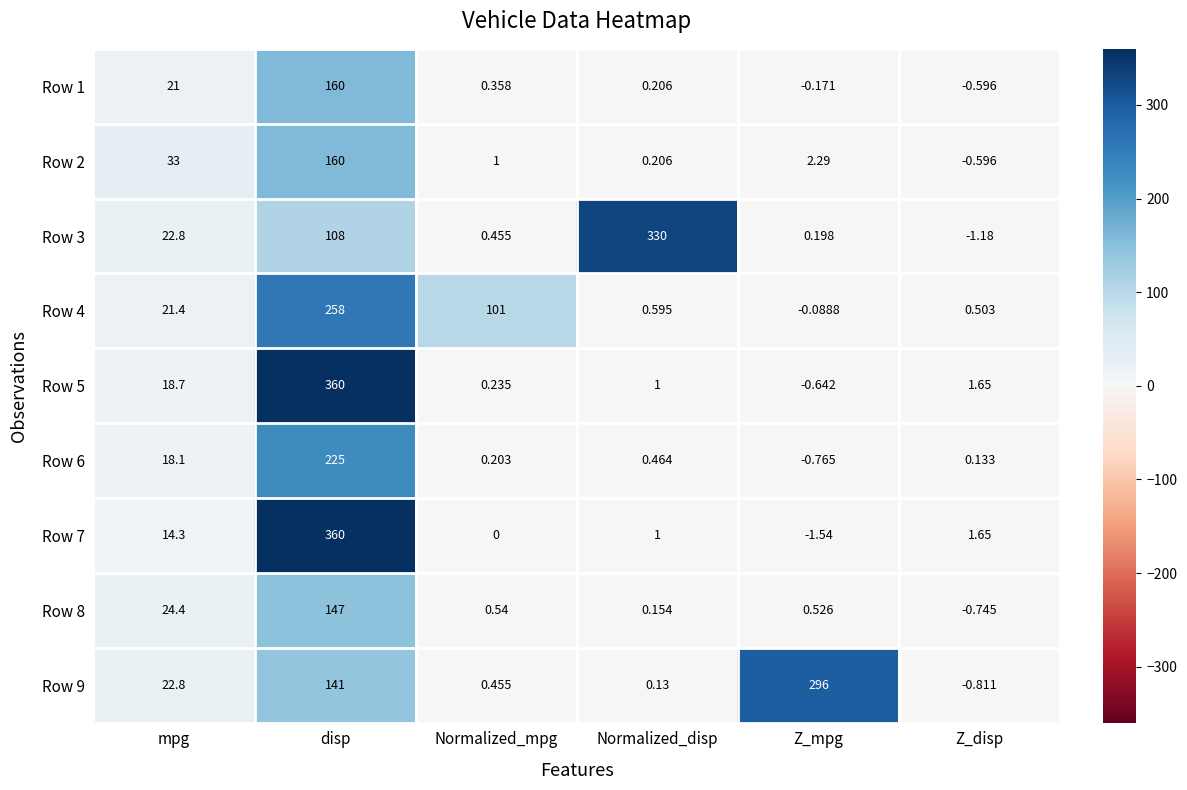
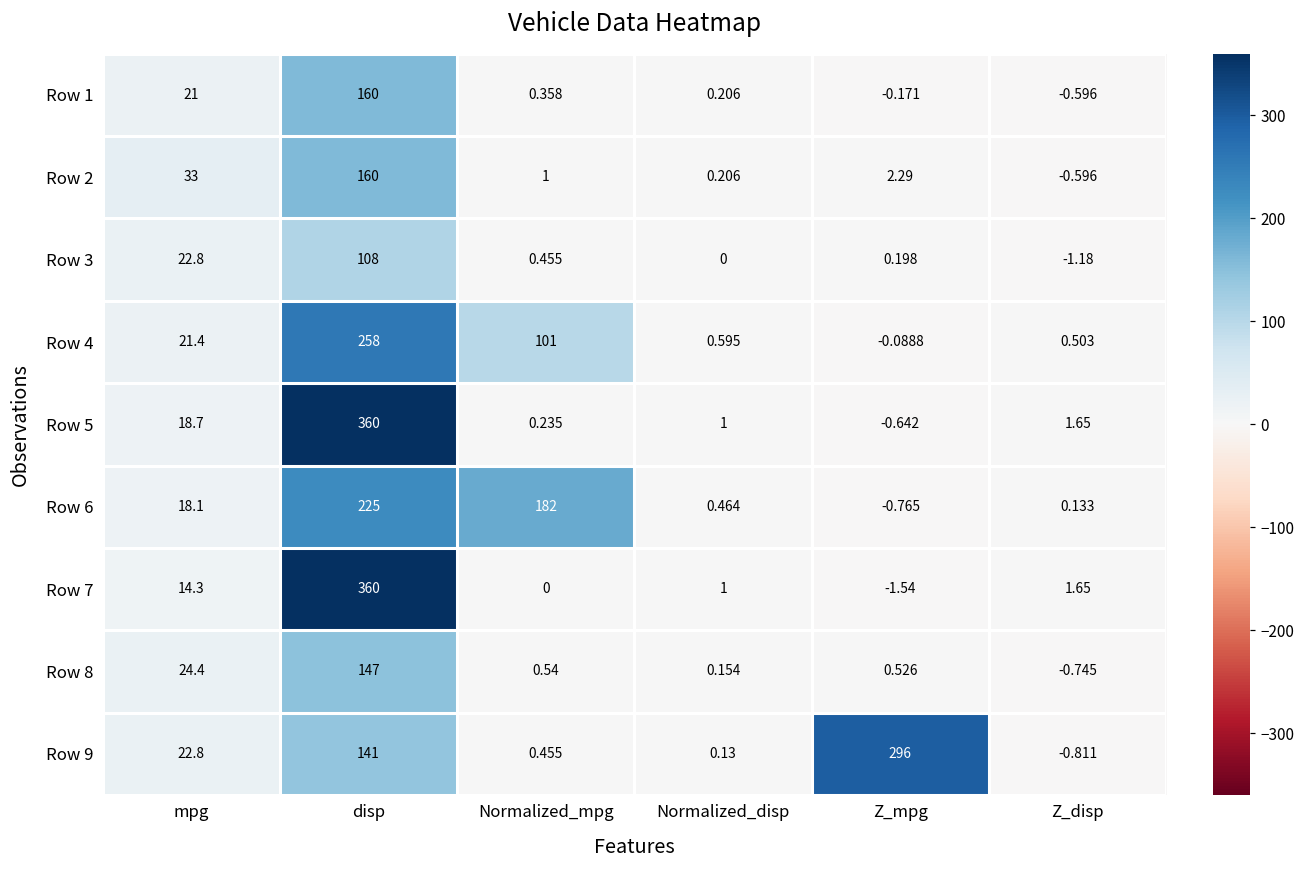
  {
    "Row 1": {
      "mpg": 21,
      "disp": 160,
      "Normalized_mpg": 0.358,
      "Normalized_disp": 0.206,
      "Z_mpg": -0.171,
      "Z_disp": -0.596
    },
    "Row 2": {
      "mpg": 33,
      "disp": 160,
      "Normalized_mpg": 1,
      "Normalized_disp": 0.206,
      "Z_mpg": 2.29,
      "Z_disp": -0.596
    },
    "Row 3": {
      "mpg": 22.8,
      "disp": 108,
      "Normalized_mpg": 0.455,
-     "Normalized_disp": 330,
+     "Normalized_disp": 0,
      "Z_mpg": 0.198,
      "Z_disp": -1.18
    },
    "Row 4": {
      "mpg": 21.4,
      "disp": 258,
      "Normalized_mpg": 101,
      "Normalized_disp": 0.595,
      "Z_mpg": -0.0888,
      "Z_disp": 0.503
    },
    "Row 5": {
      "mpg": 18.7,
      "disp": 360,
      "Normalized_mpg": 0.235,
      "Normalized_disp": 1,
      "Z_mpg": -0.642,
      "Z_disp": 1.65
    },
    "Row 6": {
      "mpg": 18.1,
      "disp": 225,
-     "Normalized_mpg": 0.203,
+     "Normalized_mpg": 182,
      "Normalized_disp": 0.464,
      "Z_mpg": -0.765,
      "Z_disp": 0.133
    },
    "Row 7": {
      "mpg": 14.3,
      "disp": 360,
      "Normalized_mpg": 0,
      "Normalized_disp": 1,
      "Z_mpg": -1.54,
      "Z_disp": 1.65
    },
    "Row 8": {
      "mpg": 24.4,
      "disp": 147,
      "Normalized_mpg": 0.54,
      "Normalized_disp": 0.154,
      "Z_mpg": 0.526,
      "Z_disp": -0.745
    },
    "Row 9": {
      "mpg": 22.8,
      "disp": 141,
      "Normalized_mpg": 0.455,
      "Normalized_disp": 0.13,
      "Z_mpg": 296,
      "Z_disp": -0.811
    }
  }
